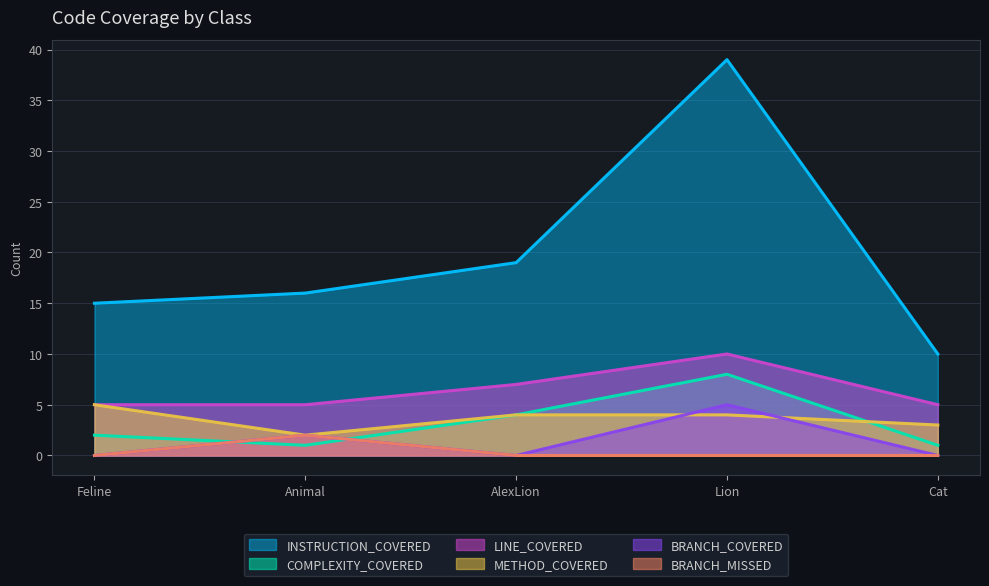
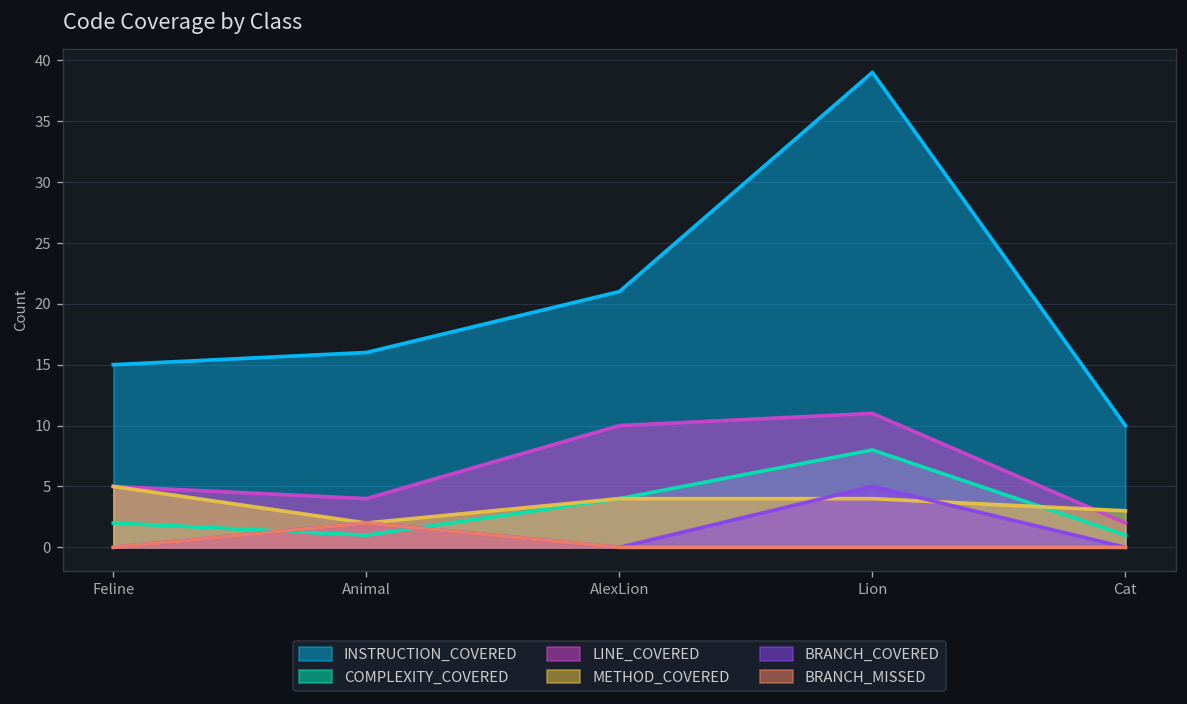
  {
    "INSTRUCTION_COVERED": {
      "Feline": 15,
      "Animal": 16,
-     "AlexLion": 19,
+     "AlexLion": 21,
      "Lion": 39,
      "Cat": 10
    },
    "COMPLEXITY_COVERED": {
      "Feline": 2,
      "Animal": 1,
      "Lion": 8,
      "Cat": 1
    },
    "LINE_COVERED": {
-     "Animal": 5,
-     "AlexLion": 7,
-     "Lion": 10,
-     "Cat": 5
+     "Animal": 4,
+     "AlexLion": 10,
+     "Lion": 11,
+     "Cat": 2
    },
    "BRANCH_COVERED": {
      "Lion": 5
    }
  }
